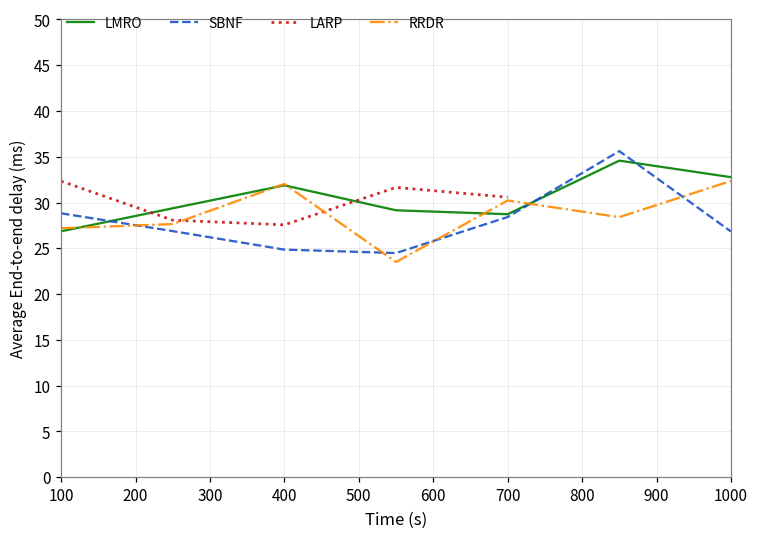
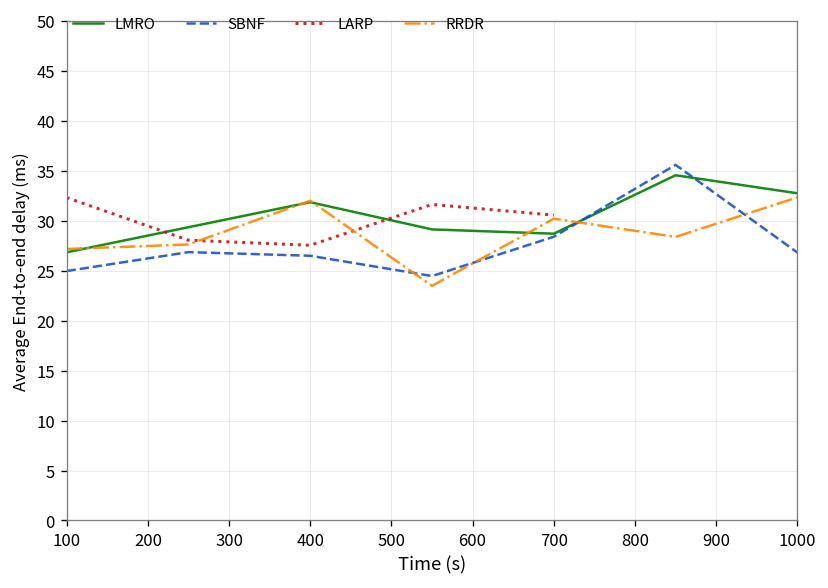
  {
    "LMRO": {
      "100": 27,
      "1000": 33
    },
    "SBNF": {
-     "100": 29,
-     "400": 25,
+     "100": 25,
+     "400": 27,
      "1000": 27
    },
    "LARP": {
      "100": 32,
      "400": 28,
      "700": 31
    },
    "RRDR": {
      "100": 27,
      "700": 30,
      "1000": 32
    }
  }
